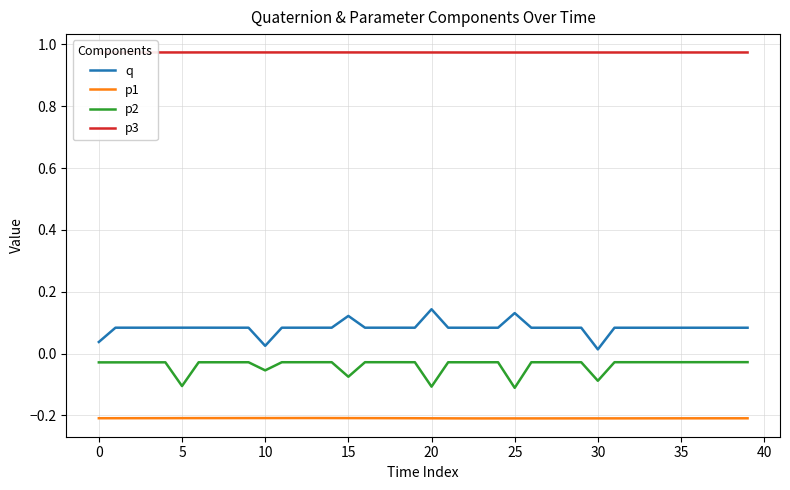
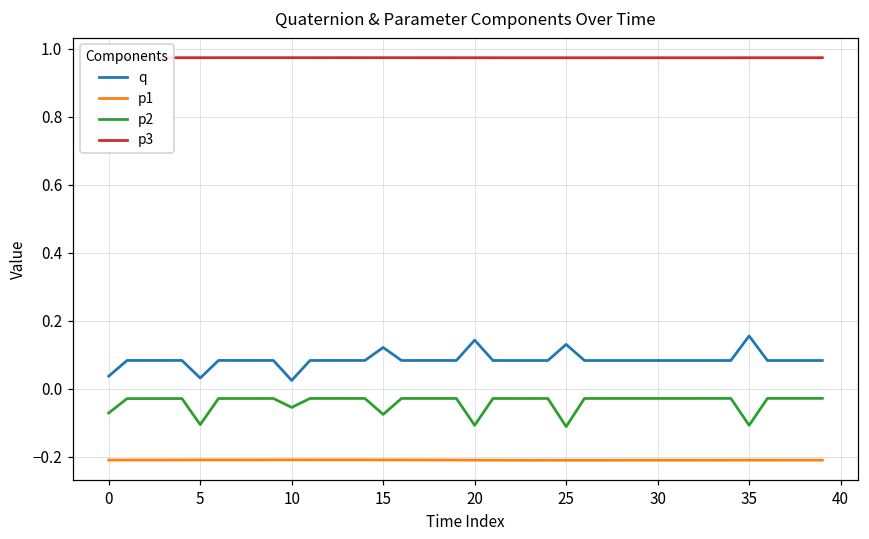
  {
    "q": {
      "0": 0.04,
-     "5": 0.08,
+     "5": 0.03,
      "10": 0.02,
      "15": 0.12,
      "20": 0.14,
      "25": 0.13,
-     "30": 0.01,
-     "35": 0.08
+     "30": 0.08,
+     "35": 0.16
    },
    "p1": {
      "0": -0.21,
      "5": -0.21,
      "10": -0.21,
      "15": -0.21,
      "20": -0.21,
      "25": -0.21,
      "30": -0.21,
      "35": -0.21
    },
    "p2": {
-     "0": -0.03,
+     "0": -0.07,
      "5": -0.11,
      "10": -0.05,
      "15": -0.07,
      "20": -0.11,
      "25": -0.11,
-     "30": -0.09,
-     "35": -0.03
+     "30": -0.03,
+     "35": -0.11
    },
    "p3": {
      "5": 0.97,
      "10": 0.97,
      "15": 0.97,
      "20": 0.97,
      "25": 0.97,
      "30": 0.97,
      "35": 0.97
    }
  }
